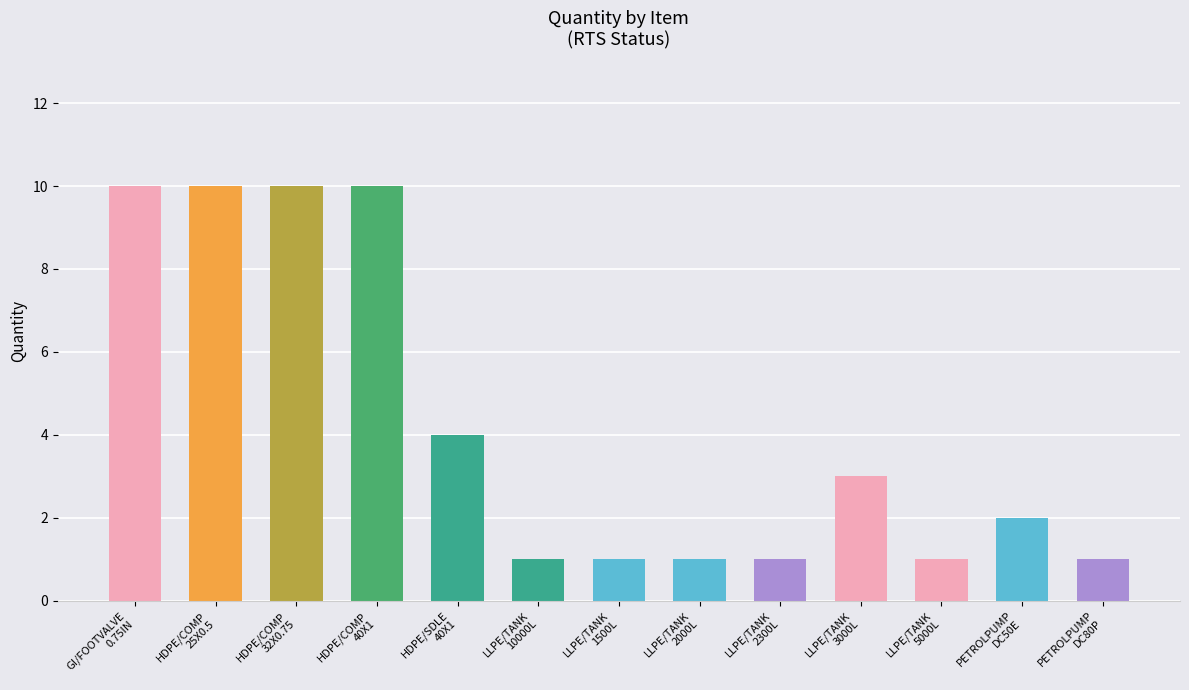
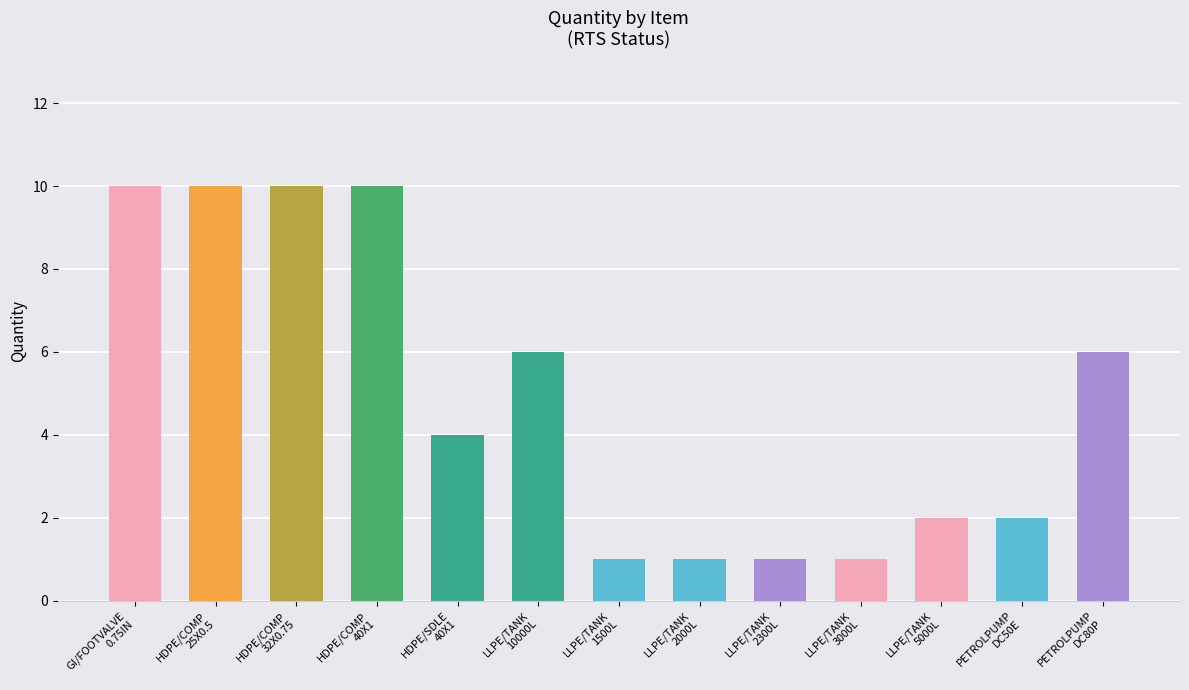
  {
    "GI/FOOTVALVE 0.75IN": 10,
    "HDPE/COMP 25X0.5": 10,
    "HDPE/COMP 32X0.75": 10,
    "HDPE/COMP 40X1": 10,
    "HDPE/SDLE 40X1": 4,
-   "LLPE/TANK 10000L": 1,
+   "LLPE/TANK 10000L": 6,
    "LLPE/TANK 1500L": 1,
    "LLPE/TANK 2000L": 1,
    "LLPE/TANK 2300L": 1,
-   "LLPE/TANK 3000L": 3,
-   "LLPE/TANK 5000L": 1,
+   "LLPE/TANK 3000L": 1,
+   "LLPE/TANK 5000L": 2,
    "PETROLPUMP DC50E": 2,
-   "PETROLPUMP DC80P": 1
+   "PETROLPUMP DC80P": 6
  }
